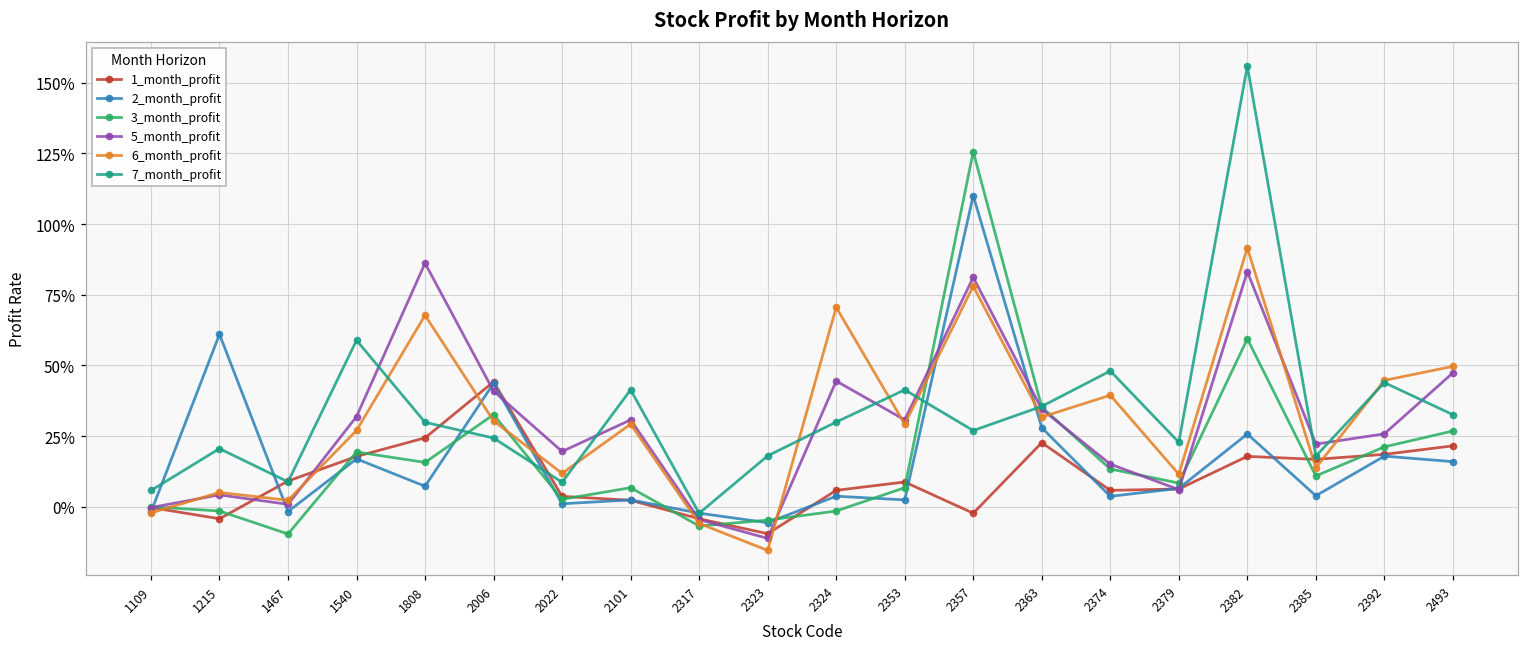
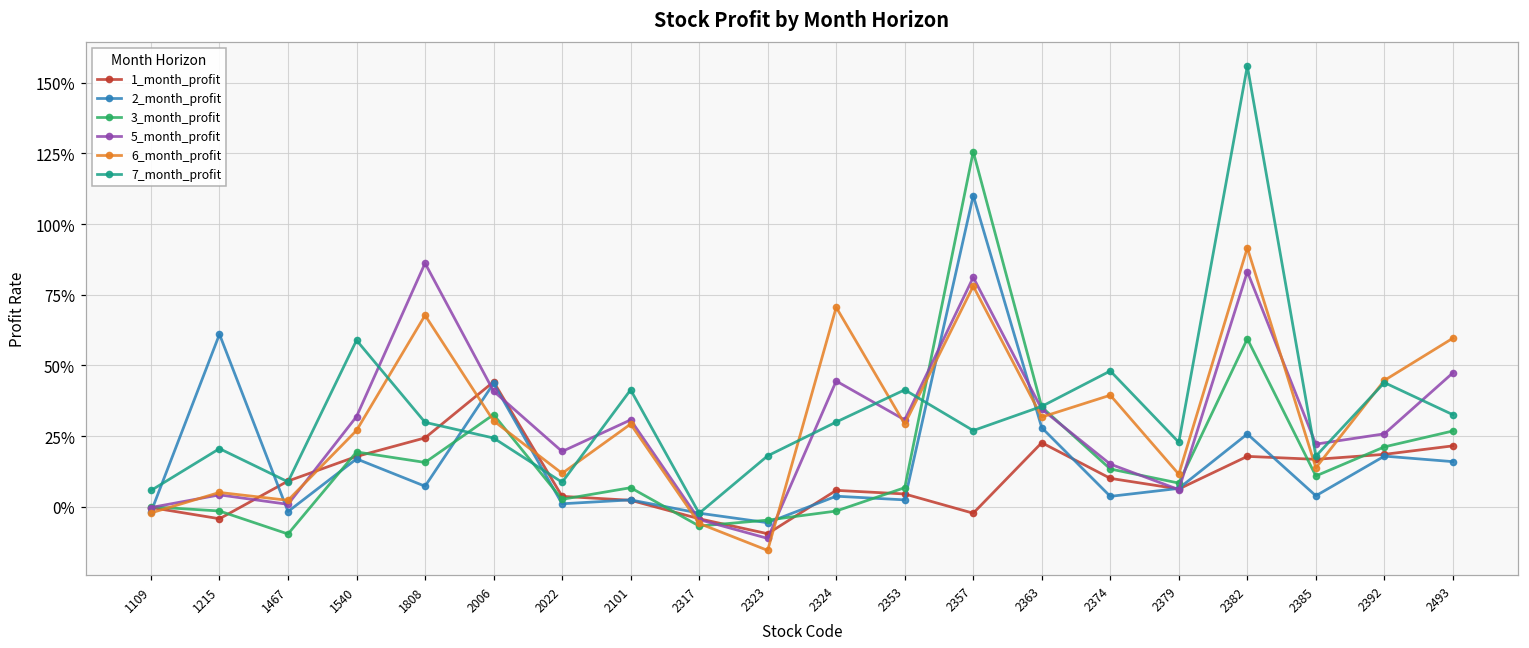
  {
    "1_month_profit": {
      "1215": "-4%",
      "1808": "24%",
      "2022": "4%",
      "2323": "-10%",
      "2324": "6%",
-     "2353": "9%",
+     "2353": "5%",
      "2357": "-2%",
      "2363": "23%",
-     "2374": "6%",
+     "2374": "10%",
      "2382": "18%",
      "2385": "17%",
      "2493": "22%"
    },
    "2_month_profit": {
      "1215": "61%",
      "1467": "-2%",
      "1808": "7%",
      "2022": "1%",
      "2324": "4%",
      "2353": "2%",
      "2357": "110%",
      "2363": "28%",
      "2374": "4%",
      "2382": "26%",
      "2385": "4%",
      "2493": "16%"
    },
    "5_month_profit": {
      "1467": "1%",
      "1540": "32%",
      "1808": "86%",
      "2006": "41%",
      "2022": "20%",
      "2101": "31%",
      "2323": "-11%",
      "2324": "44%",
      "2353": "31%",
      "2357": "81%",
      "2374": "15%",
      "2382": "83%",
      "2385": "22%",
      "2392": "26%",
      "2493": "47%"
    },
    "6_month_profit": {
      "1467": "2%",
      "1540": "27%",
      "1808": "68%",
      "2006": "30%",
      "2022": "12%",
      "2101": "29%",
      "2323": "-15%",
      "2324": "71%",
      "2353": "29%",
      "2357": "78%",
      "2363": "32%",
      "2374": "39%",
      "2379": "12%",
      "2382": "92%",
      "2385": "14%",
-     "2493": "50%"
+     "2493": "60%"
    }
  }
